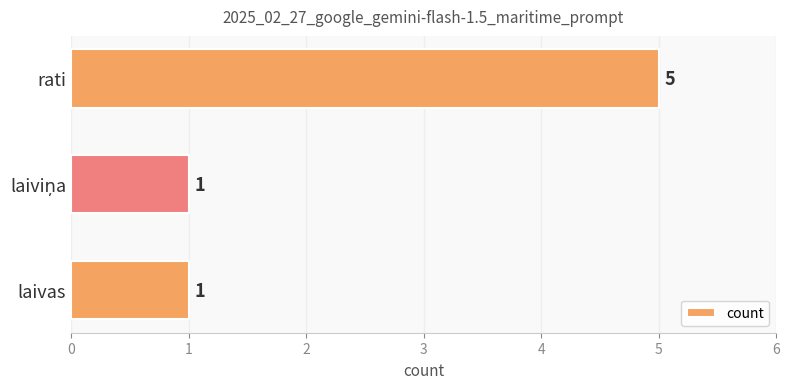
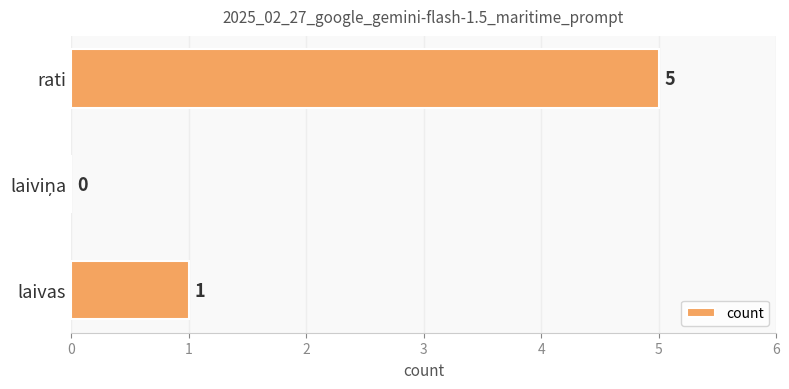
  {
    "rati": 5,
-   "laiviņa": 1,
+   "laiviņa": 0,
    "laivas": 1
  }
